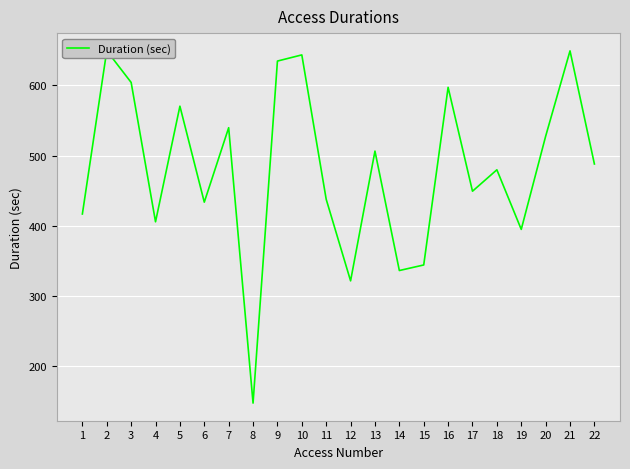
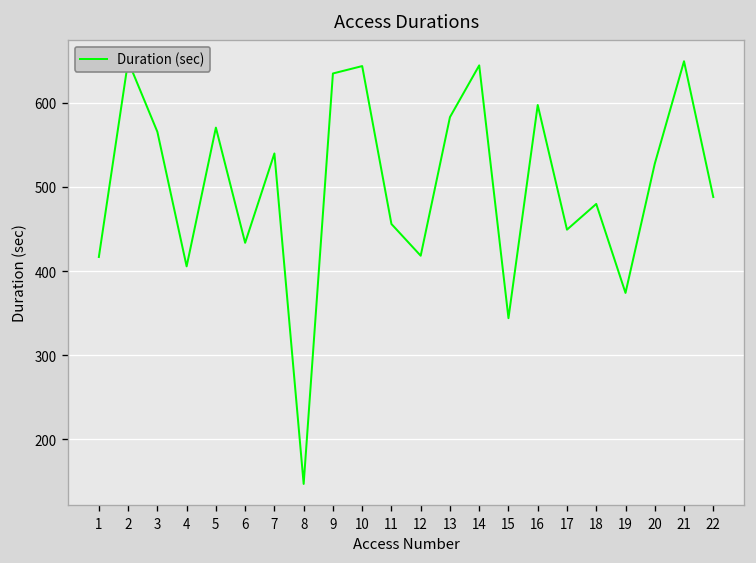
  {
    "1": 420,
-   "3": 600,
+   "3": 570,
    "4": 410,
    "5": 570,
    "6": 430,
    "7": 540,
    "8": 150,
    "9": 630,
    "10": 640,
-   "11": 440,
-   "12": 320,
-   "13": 510,
-   "14": 340,
+   "11": 460,
+   "12": 420,
+   "13": 580,
+   "14": 640,
    "15": 340,
    "16": 600,
    "17": 450,
    "18": 480,
-   "19": 390,
+   "19": 370,
    "20": 530,
    "21": 650,
    "22": 490
  }
